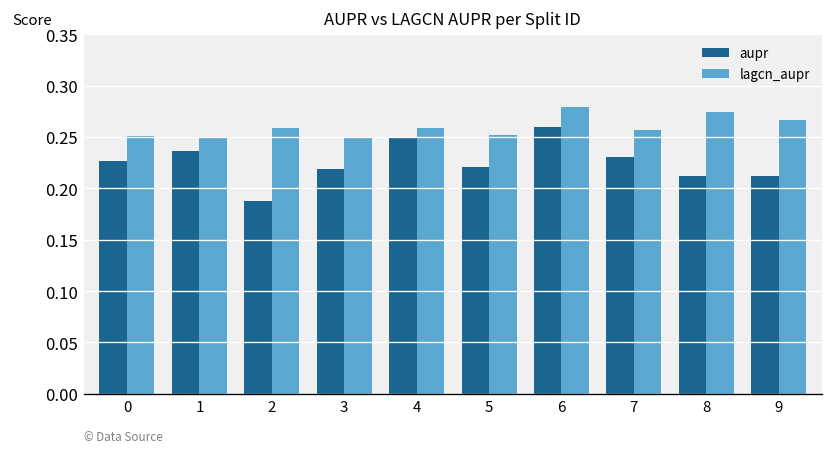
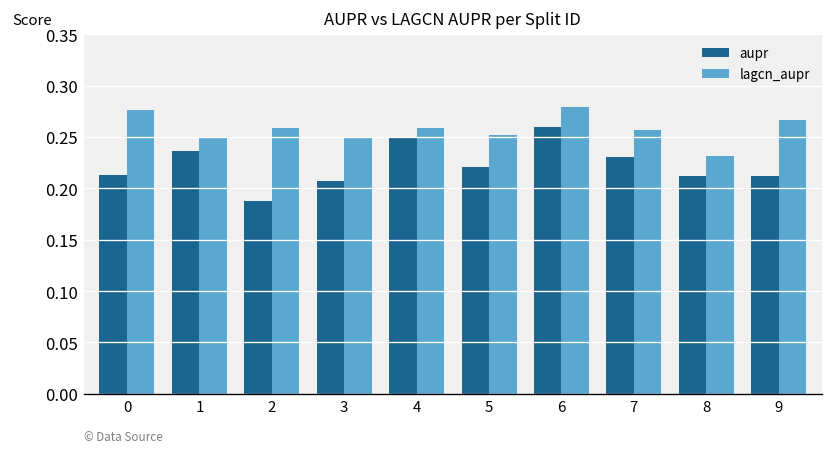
  {
    "aupr": {
-     "0": 0.23,
+     "0": 0.21,
      "1": 0.24,
      "2": 0.19,
-     "3": 0.22,
+     "3": 0.21,
      "4": 0.25,
      "5": 0.22,
      "6": 0.26,
      "7": 0.23,
      "8": 0.21,
      "9": 0.21
    },
    "lagcn_aupr": {
-     "0": 0.25,
+     "0": 0.28,
      "1": 0.25,
      "2": 0.26,
      "3": 0.25,
      "4": 0.26,
      "5": 0.25,
      "6": 0.28,
      "7": 0.26,
-     "8": 0.27,
+     "8": 0.23,
      "9": 0.27
    }
  }
